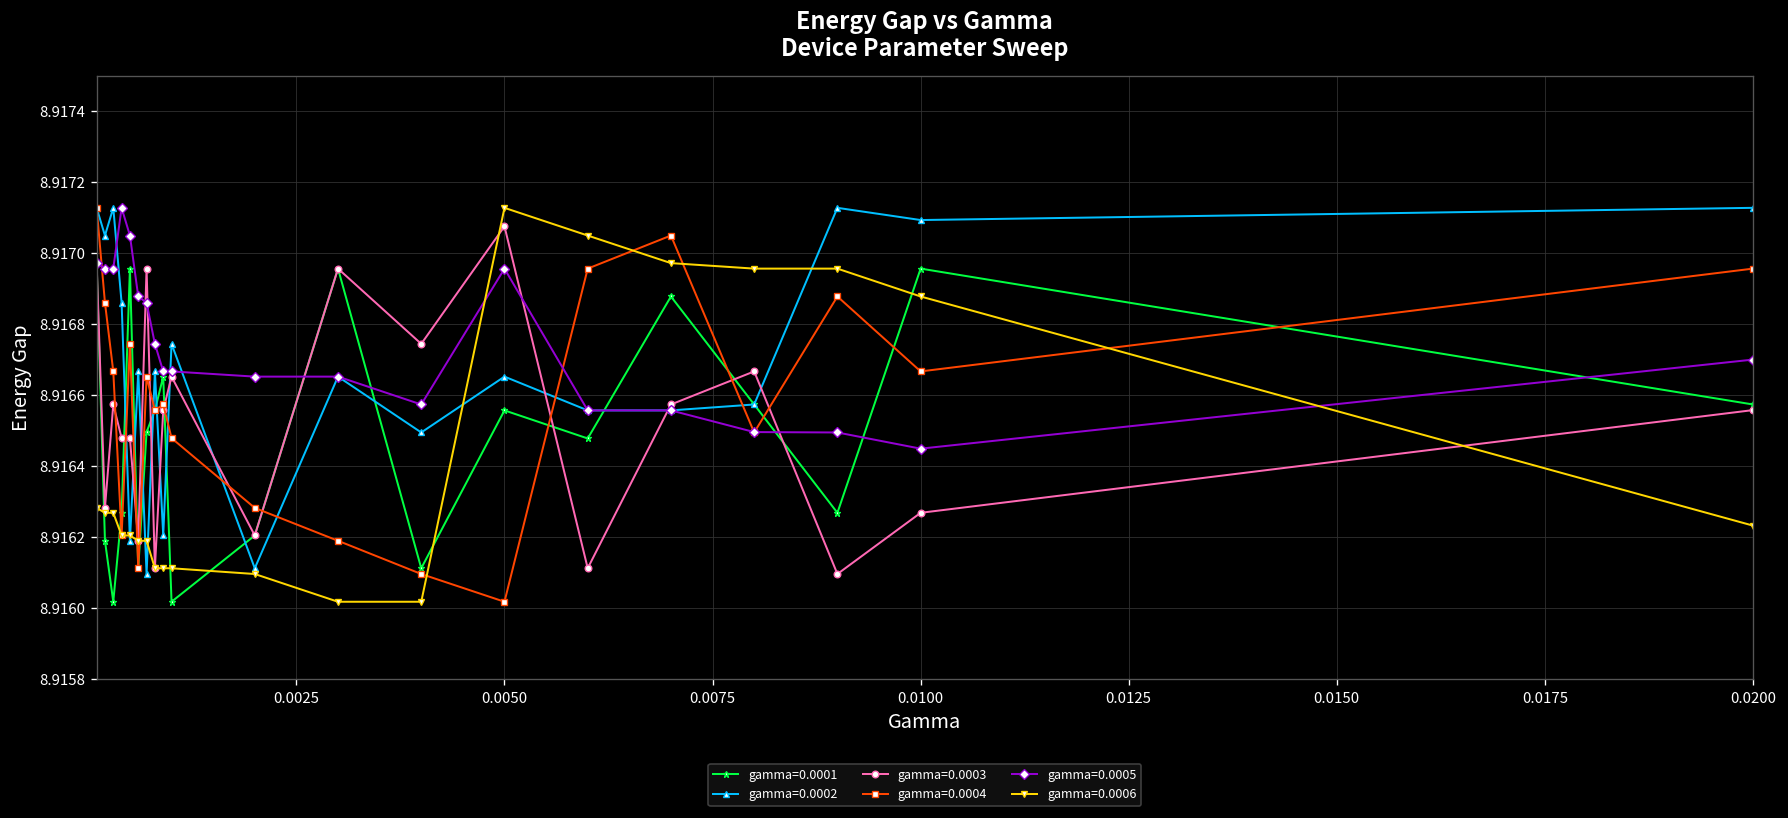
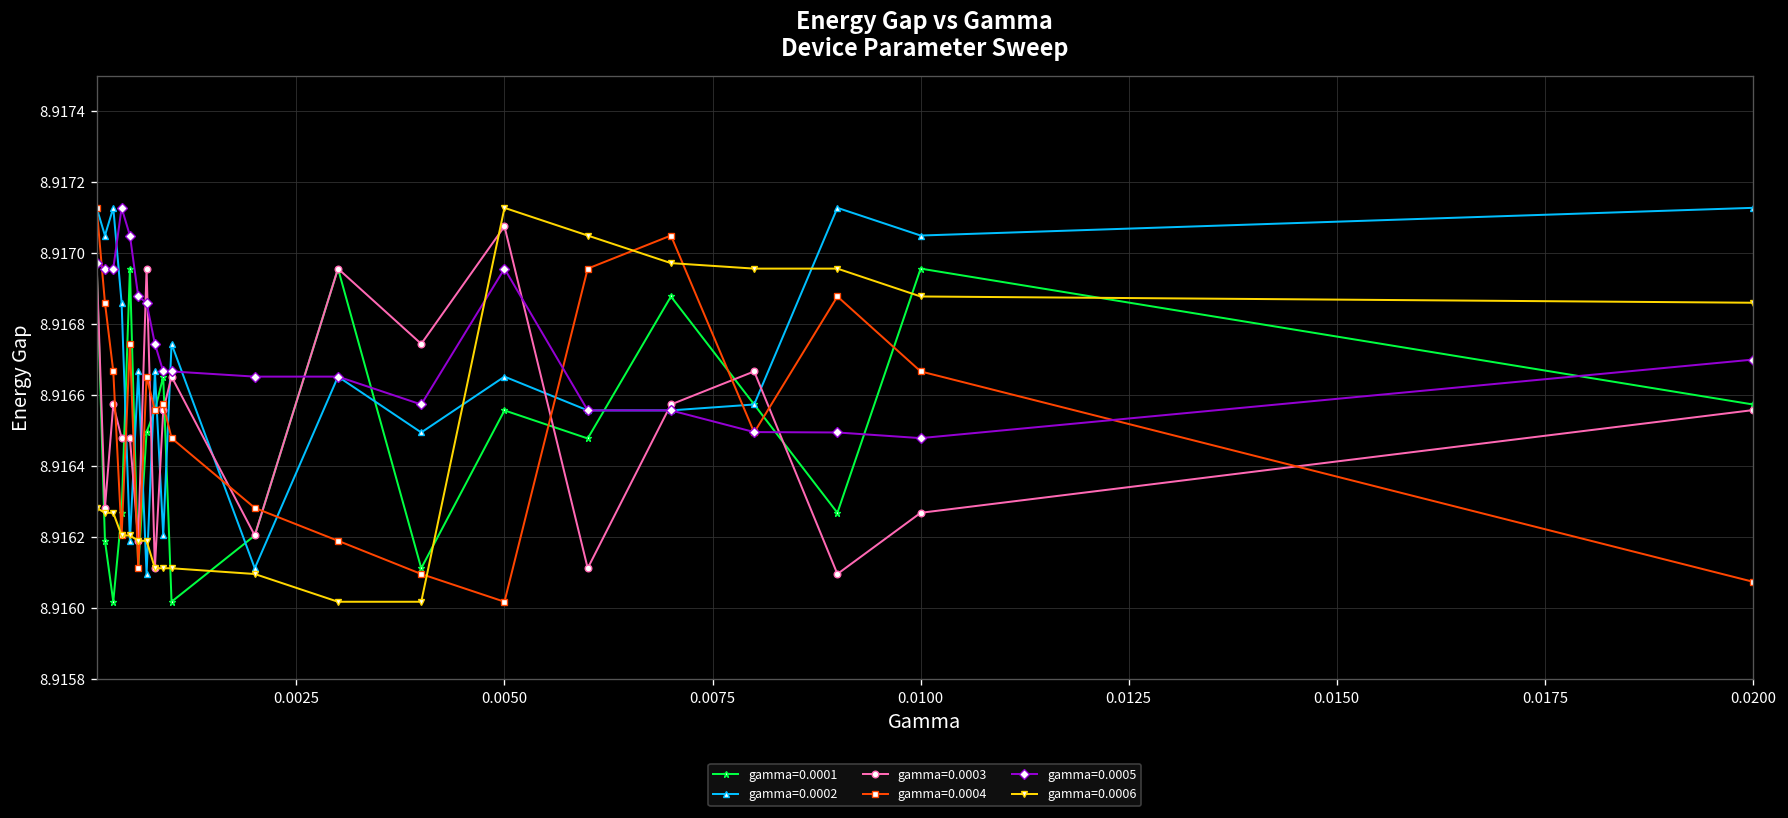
  {
    "gamma=0.0001": {
      "0.0050": 8.91656,
      "0.0100": 8.91696,
      "0.0200": 8.91657
    },
    "gamma=0.0002": {
      "0.0050": 8.91665,
-     "0.0100": 8.91709,
+     "0.0100": 8.91705,
      "0.0200": 8.91713
    },
    "gamma=0.0003": {
      "0.0050": 8.91708,
      "0.0100": 8.91627,
      "0.0200": 8.91656
    },
    "gamma=0.0004": {
      "0.0050": 8.91602,
      "0.0100": 8.91667,
-     "0.0200": 8.91696
+     "0.0200": 8.91608
    },
    "gamma=0.0005": {
      "0.0050": 8.91696,
-     "0.0100": 8.91645,
+     "0.0100": 8.91648,
      "0.0200": 8.91670
    },
    "gamma=0.0006": {
      "0.0050": 8.91713,
      "0.0100": 8.91688,
-     "0.0200": 8.91623
+     "0.0200": 8.91686
    }
  }
